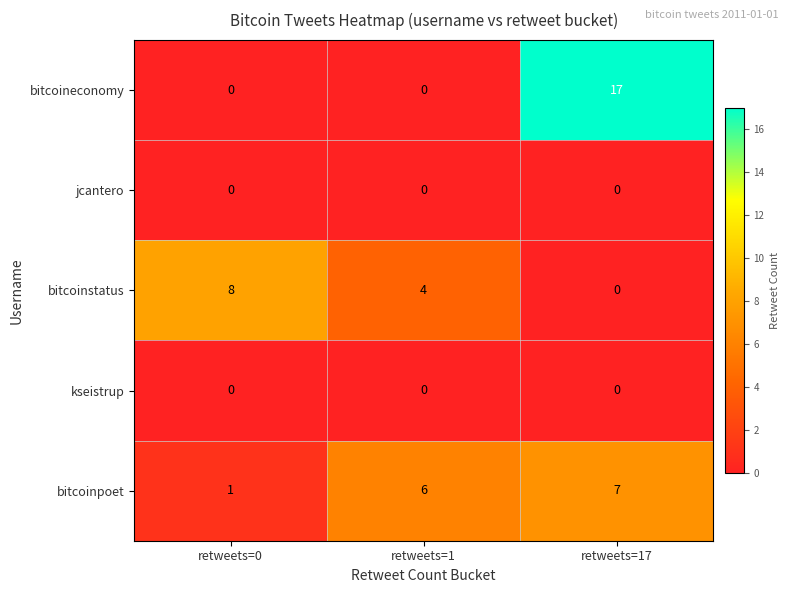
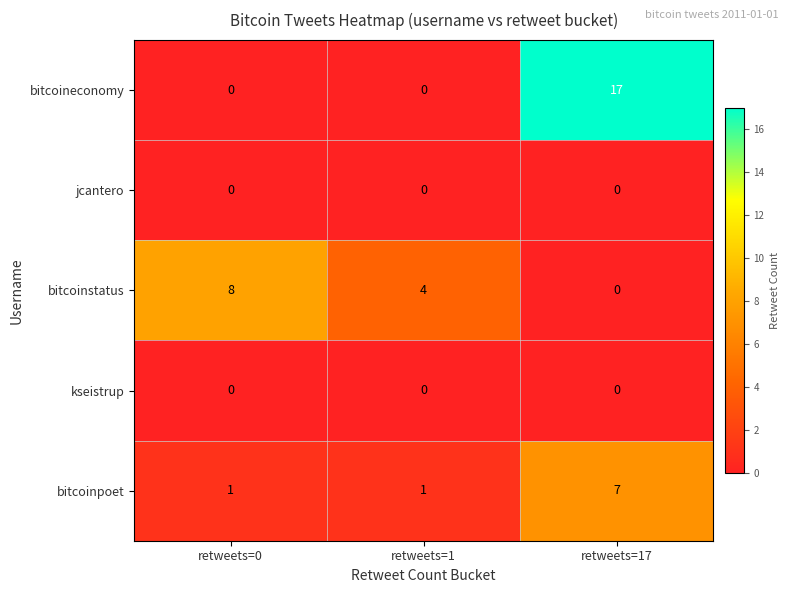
  {
    "bitcoineconomy": {
      "retweets=0": 0,
      "retweets=1": 0,
      "retweets=17": 17
    },
    "jcantero": {
      "retweets=0": 0,
      "retweets=1": 0,
      "retweets=17": 0
    },
    "bitcoinstatus": {
      "retweets=0": 8,
      "retweets=1": 4,
      "retweets=17": 0
    },
    "kseistrup": {
      "retweets=0": 0,
      "retweets=1": 0,
      "retweets=17": 0
    },
    "bitcoinpoet": {
      "retweets=0": 1,
-     "retweets=1": 6,
+     "retweets=1": 1,
      "retweets=17": 7
    }
  }
